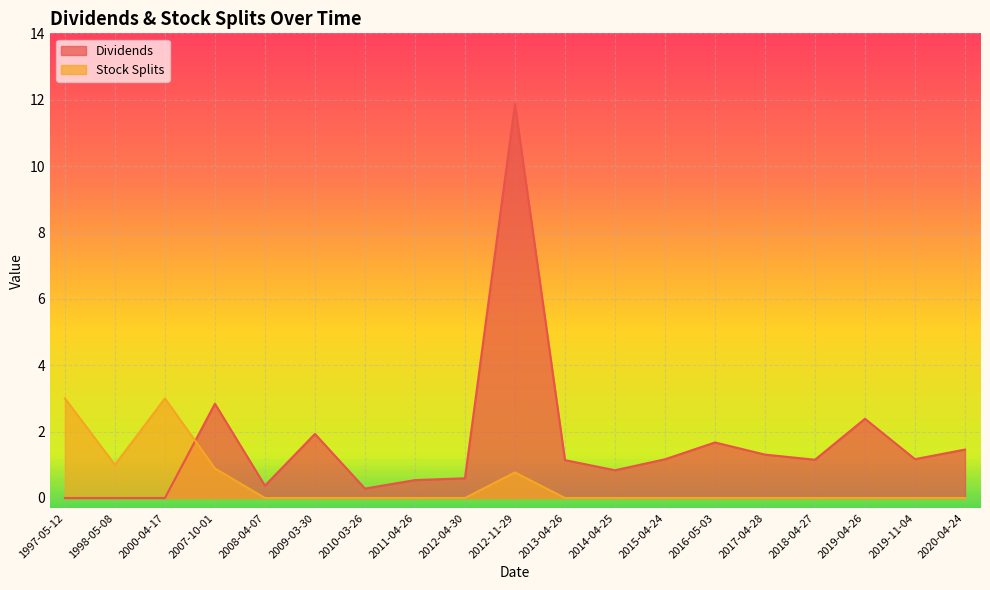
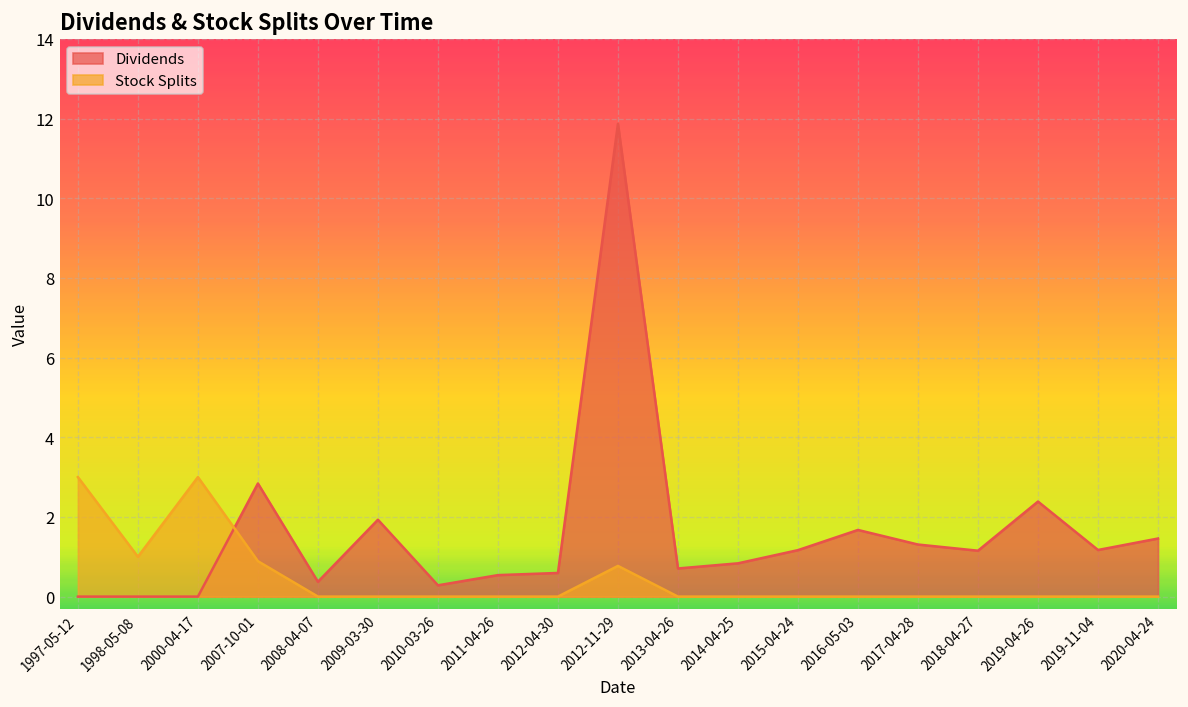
  {
    "Dividends": {
      "1997-05-12": 0.0,
      "1998-05-08": 0.0,
      "2000-04-17": 0.0,
      "2007-10-01": 2.8,
      "2008-04-07": 0.4,
      "2009-03-30": 1.9,
      "2010-03-26": 0.3,
      "2011-04-26": 0.5,
      "2012-04-30": 0.6,
      "2012-11-29": 11.9,
-     "2013-04-26": 1.1,
+     "2013-04-26": 0.7,
      "2014-04-25": 0.8,
      "2015-04-24": 1.2,
      "2016-05-03": 1.7,
      "2017-04-28": 1.3,
      "2018-04-27": 1.2,
      "2019-04-26": 2.4,
      "2019-11-04": 1.2,
      "2020-04-24": 1.5
    },
    "Stock Splits": {
      "1997-05-12": 3.0,
      "1998-05-08": 1.0,
      "2000-04-17": 3.0,
      "2007-10-01": 0.9,
      "2008-04-07": 0.0,
      "2009-03-30": 0.0,
      "2010-03-26": 0.0,
      "2011-04-26": 0.0,
      "2012-04-30": 0.0,
      "2012-11-29": 0.8,
      "2013-04-26": 0.0,
      "2014-04-25": 0.0,
      "2015-04-24": 0.0,
      "2016-05-03": 0.0,
      "2017-04-28": 0.0,
      "2018-04-27": 0.0,
      "2019-04-26": 0.0,
      "2019-11-04": 0.0,
      "2020-04-24": 0.0
    }
  }
